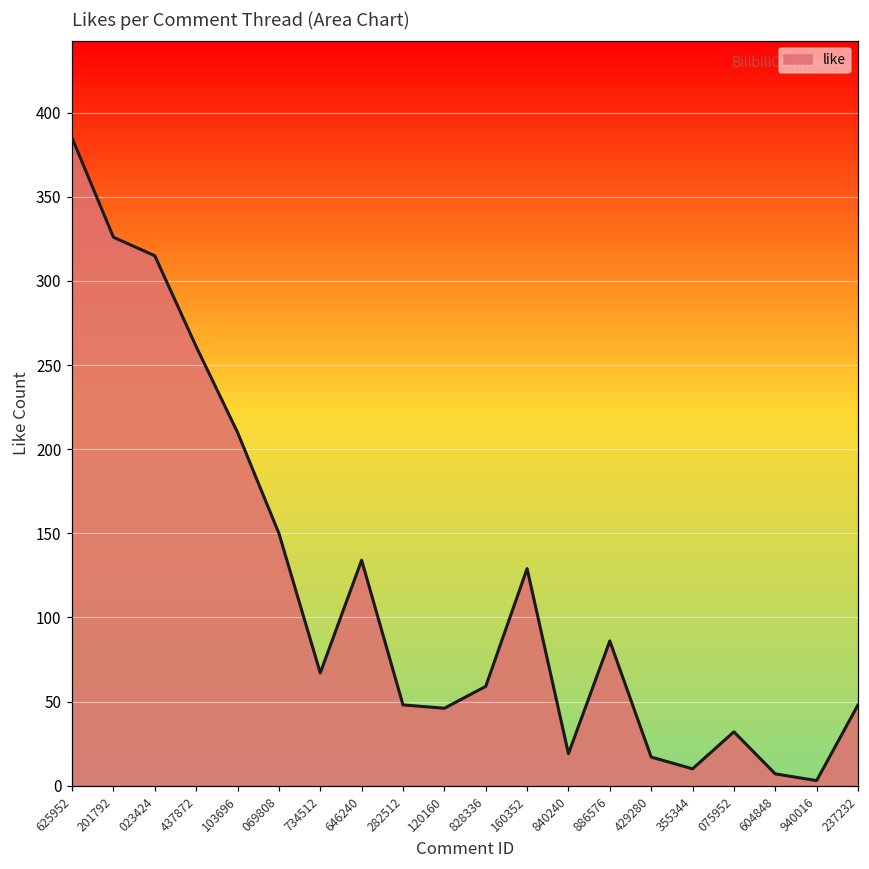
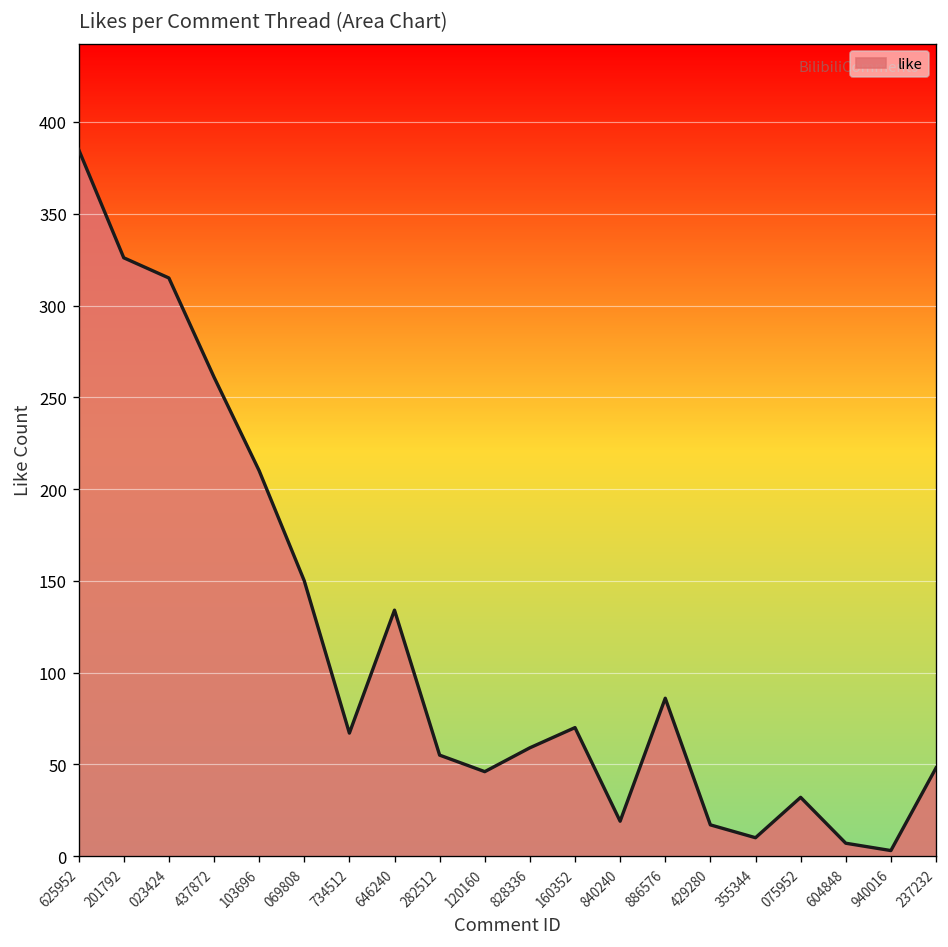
  {
    "625952": 385,
    "201792": 326,
    "023424": 315,
    "437872": 261,
    "103696": 210,
    "069808": 150,
    "734512": 67,
    "646240": 134,
-   "282512": 48,
+   "282512": 55,
    "120160": 46,
    "828336": 59,
-   "160352": 129,
+   "160352": 70,
    "840240": 19,
    "886576": 86,
    "429280": 17,
    "355344": 10,
    "075952": 32,
    "604848": 7,
    "940016": 3,
    "237232": 48
  }
